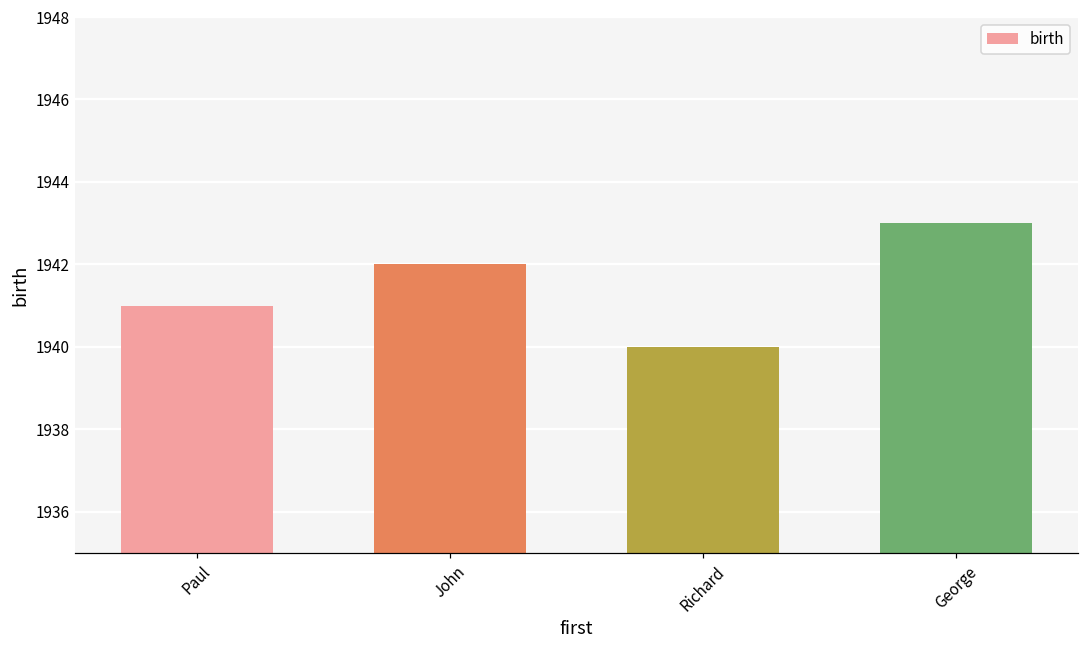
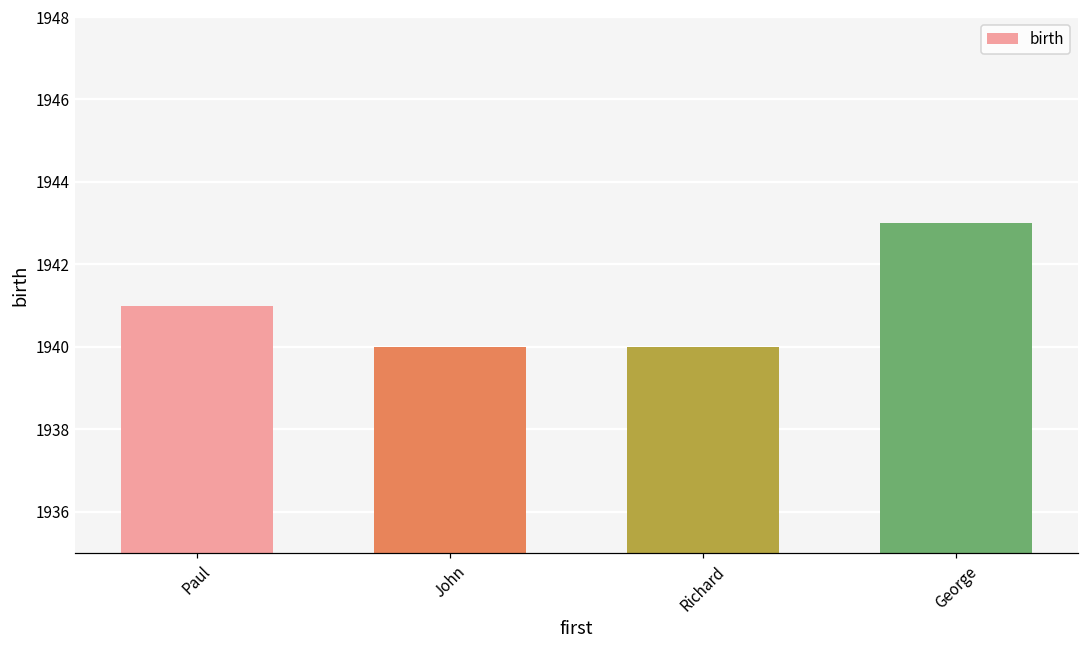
  {
    "Paul": 1941,
-   "John": 1942,
+   "John": 1940,
    "Richard": 1940,
    "George": 1943
  }
